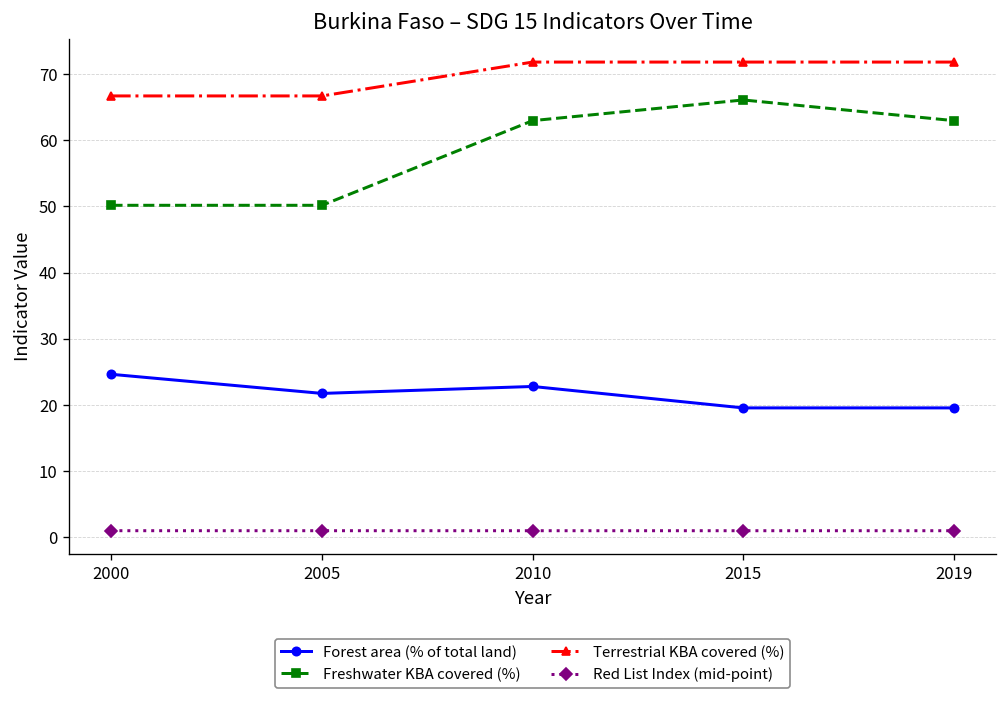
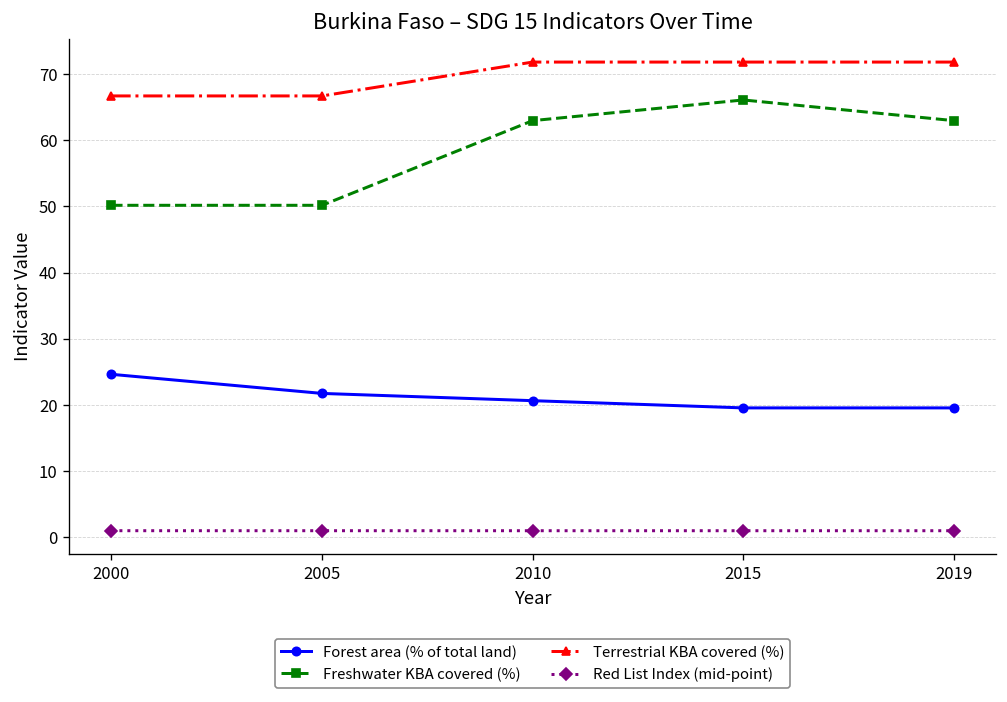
  {
    "Forest area (% of total land)": {
      "2000": 25,
      "2005": 22,
-     "2010": 23,
+     "2010": 21,
      "2015": 20,
      "2019": 20
    },
    "Freshwater KBA covered (%)": {
      "2000": 50,
      "2005": 50,
      "2010": 63,
      "2015": 66,
      "2019": 63
    },
    "Terrestrial KBA covered (%)": {
      "2000": 67,
      "2005": 67,
      "2010": 72,
      "2015": 72,
      "2019": 72
    },
    "Red List Index (mid-point)": {
      "2000": 1,
      "2005": 1,
      "2010": 1,
      "2015": 1,
      "2019": 1
    }
  }
